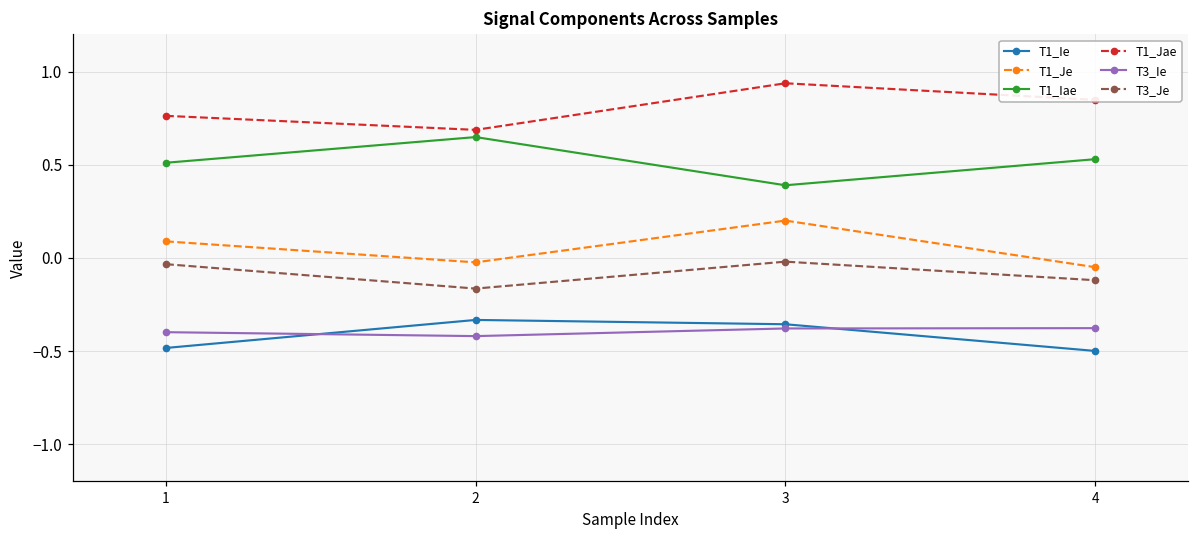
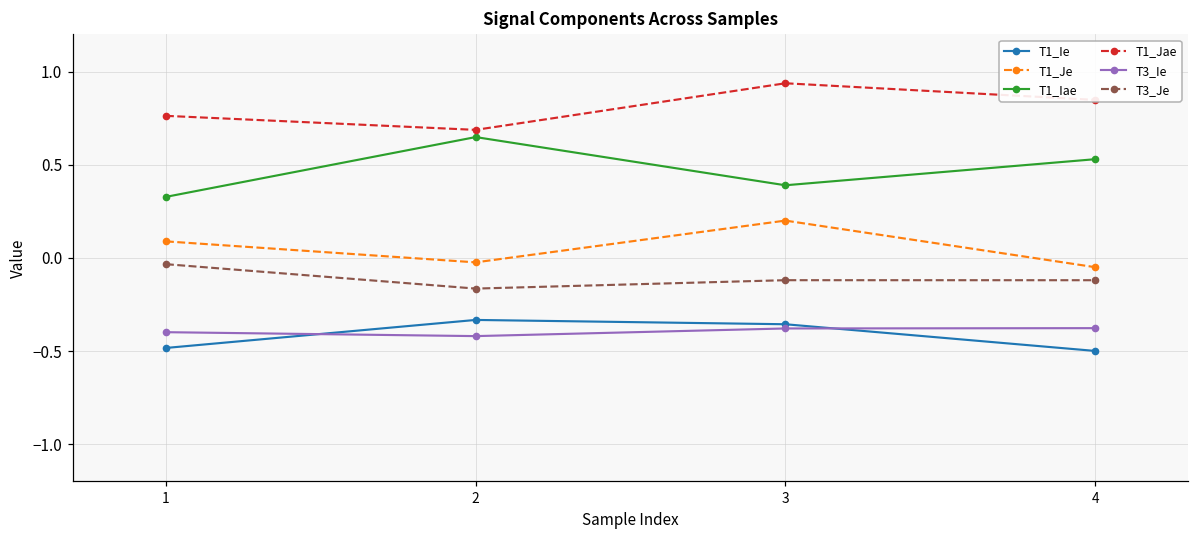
  {
    "T1_Ie": {
      "1": -0.48,
      "2": -0.33,
      "3": -0.36,
      "4": -0.50
    },
    "T1_Je": {
      "1": 0.09,
      "2": -0.02,
      "3": 0.20,
      "4": -0.05
    },
    "T1_Iae": {
-     "1": 0.51,
+     "1": 0.33,
      "2": 0.65,
      "3": 0.39,
      "4": 0.53
    },
    "T1_Jae": {
      "1": 0.76,
      "2": 0.69,
      "3": 0.94,
      "4": 0.85
    },
    "T3_Ie": {
      "1": -0.40,
      "2": -0.42,
      "3": -0.38,
      "4": -0.38
    },
    "T3_Je": {
      "1": -0.03,
      "2": -0.16,
-     "3": -0.02,
+     "3": -0.12,
      "4": -0.12
    }
  }
